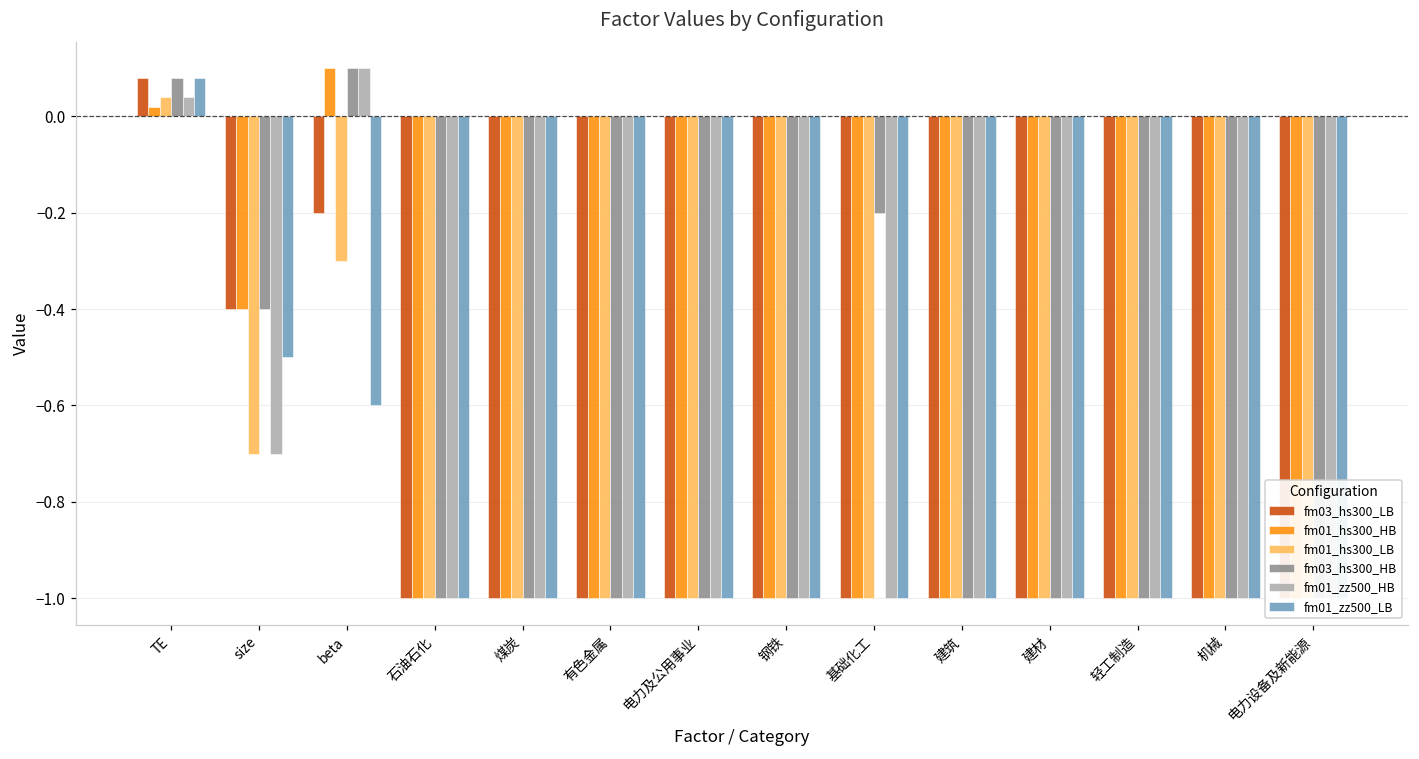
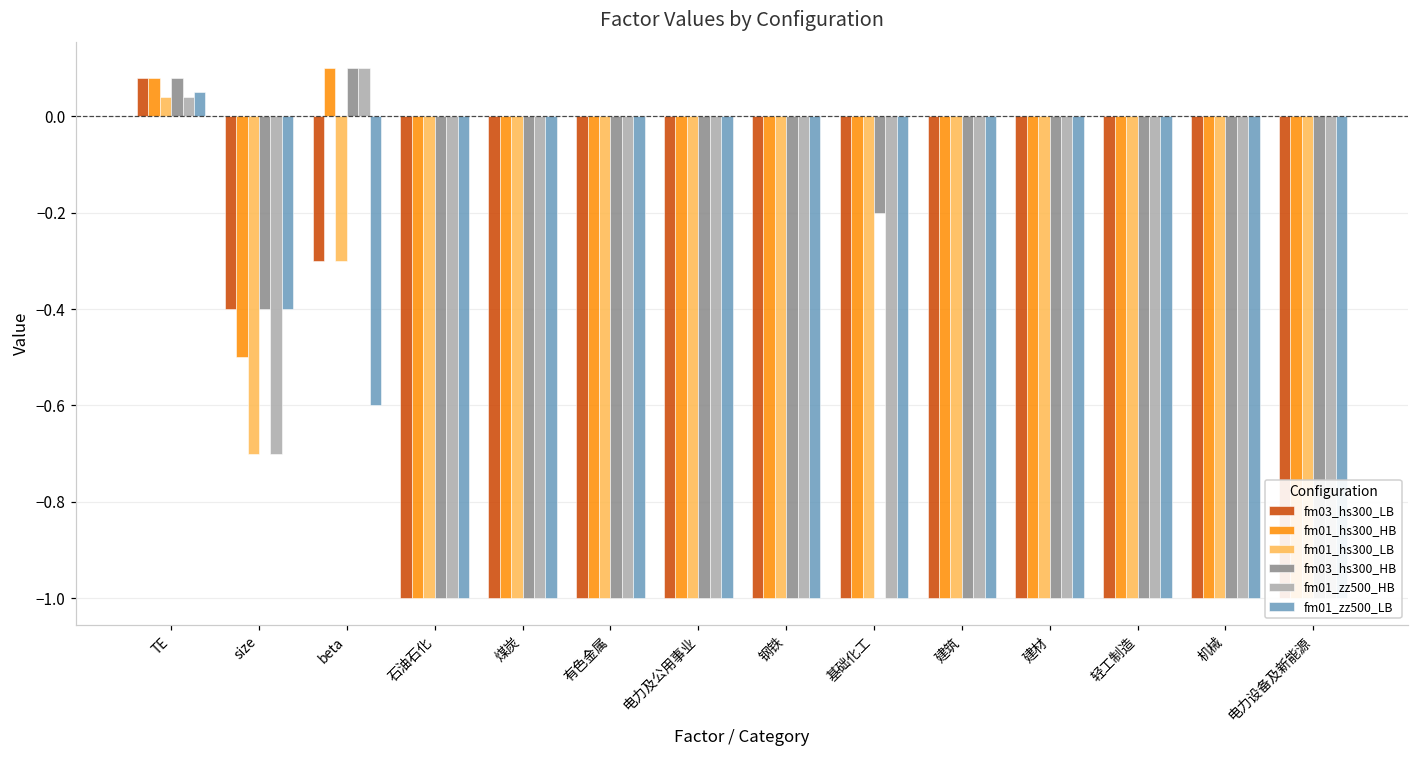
  {
    "fm03_hs300_LB": {
      "TE": 0.08,
      "size": -0.4,
-     "beta": -0.2,
+     "beta": -0.3,
      "石油石化": -1.0,
      "煤炭": -1.0,
      "有色金属": -1.0,
      "电力及公用事业": -1.0,
      "钢铁": -1.0,
      "基础化工": -1.0,
      "建筑": -1.0,
      "建材": -1.0,
      "轻工制造": -1.0,
      "机械": -1.0
    },
    "fm01_hs300_HB": {
-     "TE": 0.02,
-     "size": -0.4,
+     "TE": 0.08,
+     "size": -0.5,
      "beta": 0.10,
      "石油石化": -1.00,
      "煤炭": -1.00,
      "有色金属": -1.00,
      "电力及公用事业": -1.00,
      "钢铁": -1.00,
      "基础化工": -1.00,
      "建筑": -1.00,
      "建材": -1.00,
      "轻工制造": -1.00,
      "机械": -1.00
    },
    "fm01_hs300_LB": {
      "TE": 0.04,
      "size": -0.70,
      "beta": -0.30,
      "石油石化": -1.00,
      "煤炭": -1.00,
      "有色金属": -1.00,
      "电力及公用事业": -1.00,
      "钢铁": -1.00,
      "基础化工": -1.00,
      "建筑": -1.00,
      "建材": -1.00,
      "轻工制造": -1.00,
      "机械": -1.00
    },
    "fm01_zz500_LB": {
-     "TE": 0.08,
-     "size": -0.5,
+     "TE": 0.05,
+     "size": -0.4,
      "beta": -0.60,
      "石油石化": -1.00,
      "煤炭": -1.00,
      "有色金属": -1.00,
      "电力及公用事业": -1.00,
      "钢铁": -1.00,
      "基础化工": -1.00,
      "建筑": -1.00,
      "建材": -1.00,
      "轻工制造": -1.00,
      "机械": -1.00
    }
  }
